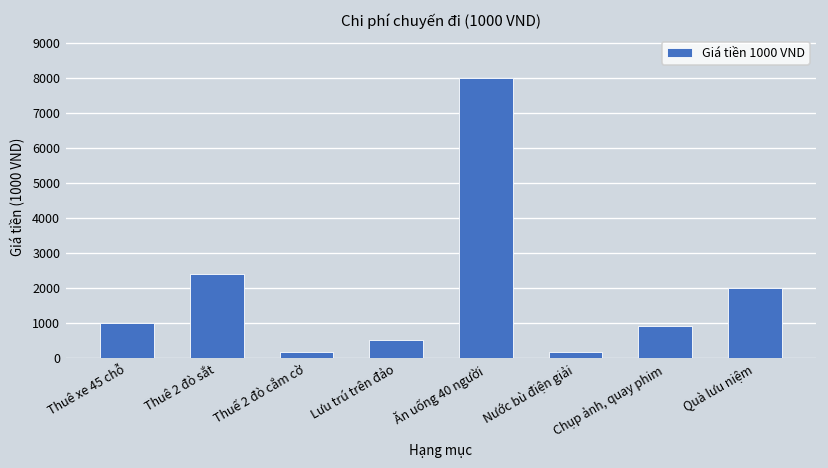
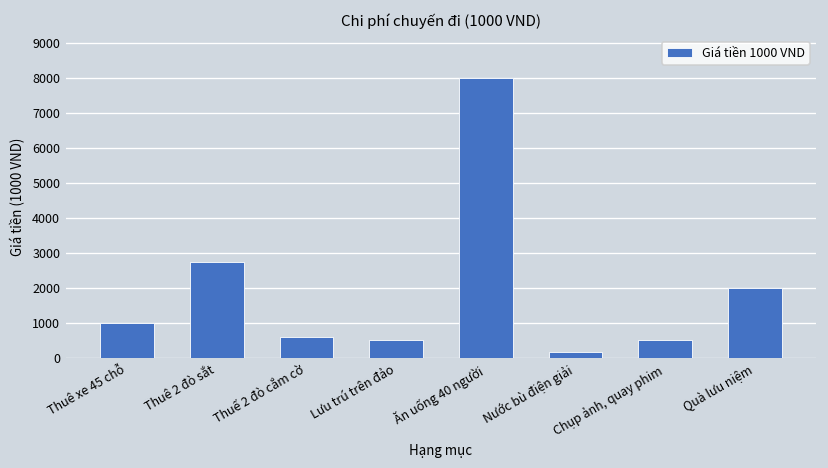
  {
    "Thuê xe 45 chỗ": 1000,
-   "Thuê 2 đò sắt": 2400,
-   "Thuế 2 đò cắm cờ": 200,
+   "Thuê 2 đò sắt": 2700,
+   "Thuế 2 đò cắm cờ": 600,
    "Lưu trú trên đảo": 500,
    "Ăn uống 40 người": 8000,
    "Nước bù điện giải": 200,
-   "Chụp ảnh, quay phim": 900,
+   "Chụp ảnh, quay phim": 500,
    "Quà lưu niệm": 2000
  }
